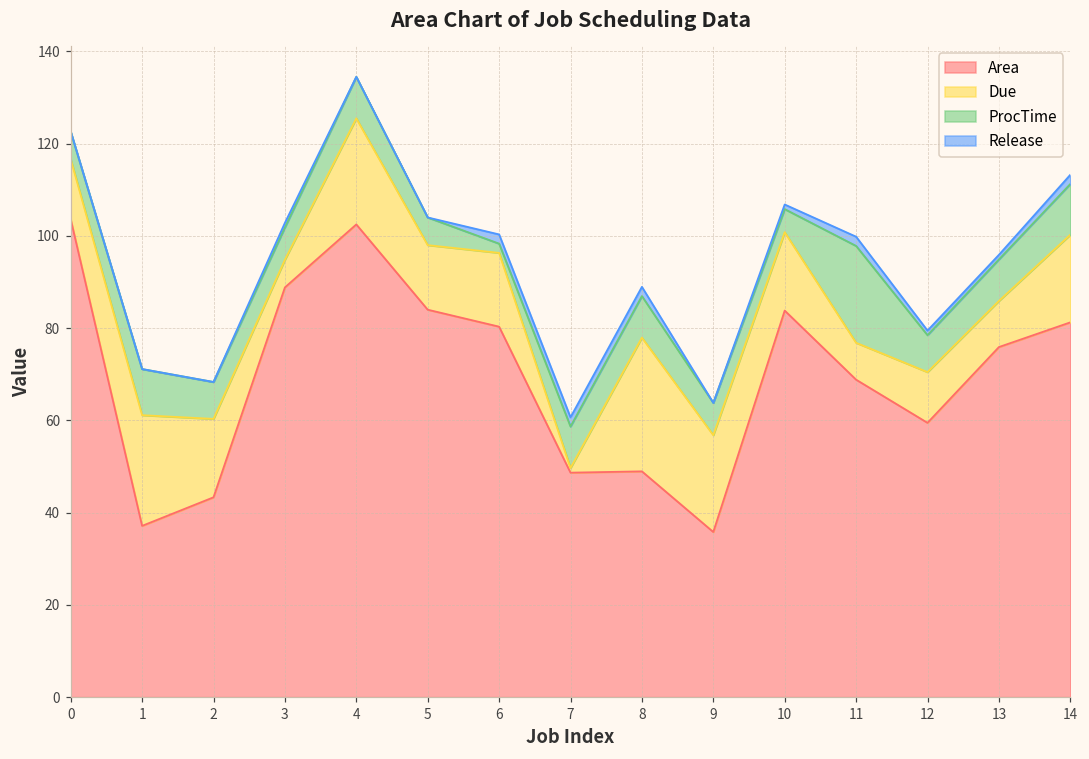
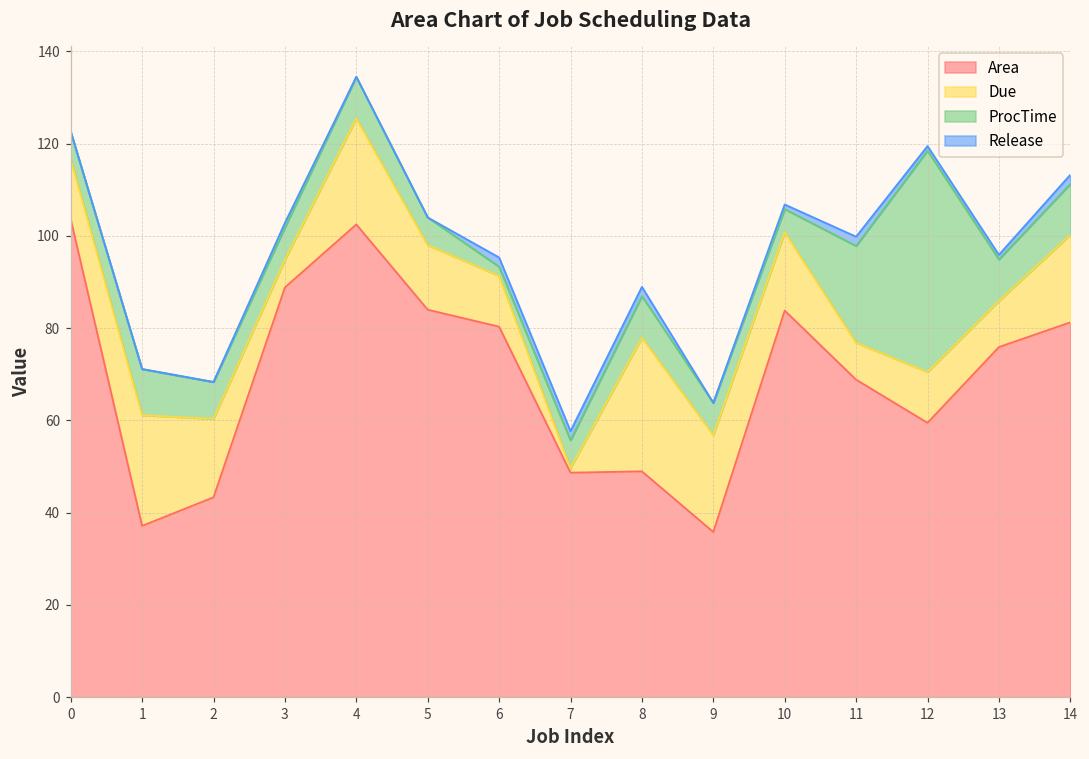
  {
    "Area": {
      "0": 104,
      "1": 37,
      "2": 43,
      "3": 89,
      "4": 102,
      "5": 84,
      "6": 80,
      "7": 49,
      "8": 49,
      "9": 36,
      "10": 84,
      "11": 69,
      "12": 59,
      "13": 76,
      "14": 81
    },
    "Due": {
      "0": 13,
      "1": 24,
      "2": 17,
      "3": 6,
      "4": 23,
      "5": 14,
-     "6": 16,
+     "6": 11,
      "7": 1,
      "8": 29,
      "9": 21,
      "10": 17,
      "11": 8,
      "12": 11,
      "13": 10,
      "14": 19
    },
    "ProcTime": {
      "3": 7,
      "6": 2,
-     "7": 9,
+     "7": 6,
      "8": 9,
      "10": 5,
      "11": 21,
-     "12": 8,
+     "12": 48,
      "13": 9,
      "14": 11
    },
    "Release": {
      "3": 1,
      "6": 2,
      "7": 2,
      "8": 2,
      "10": 1,
      "11": 2,
      "12": 1,
      "13": 1,
      "14": 2
    }
  }
